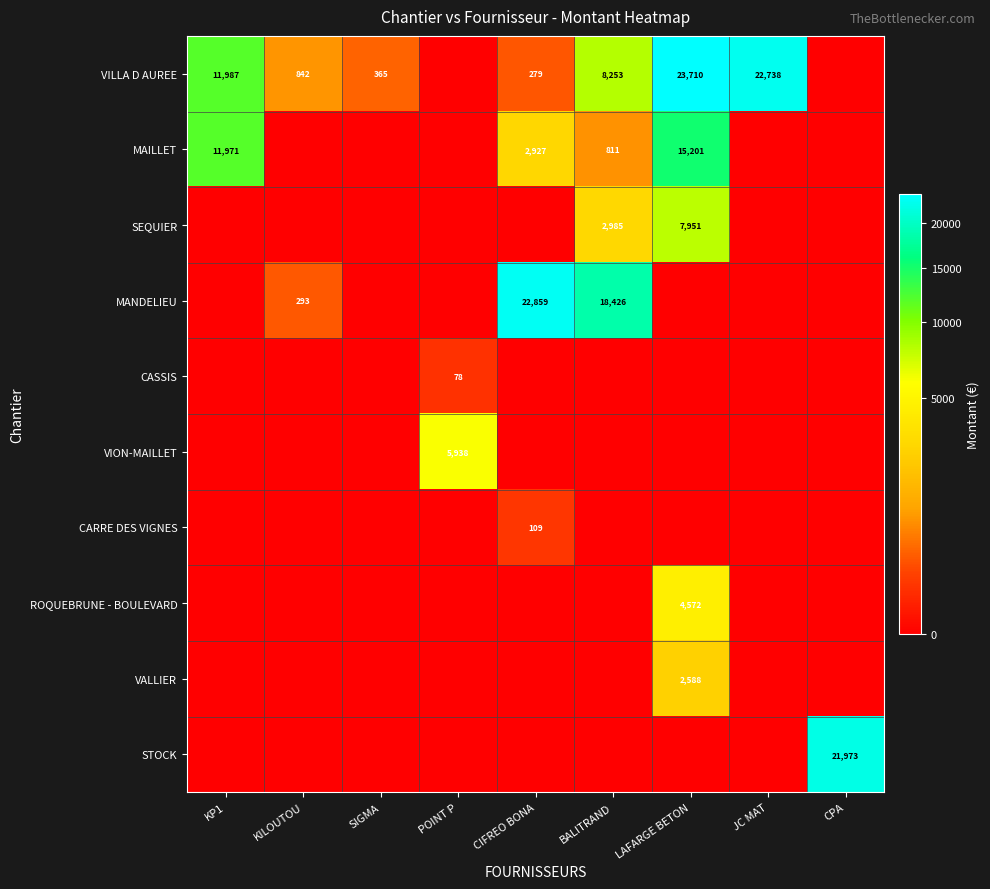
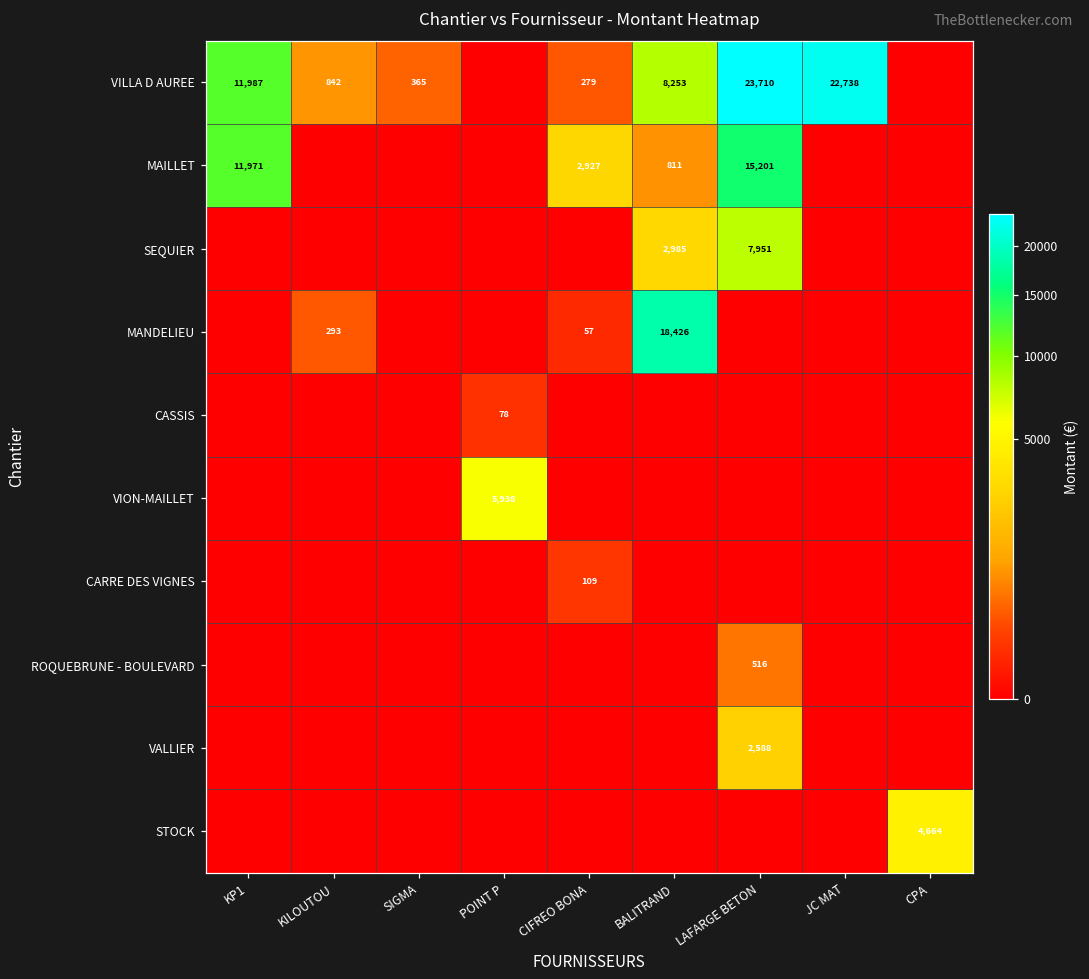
  {
    "VILLA D AUREE": {
      "KP1": "11,987",
      "KILOUTOU": "842",
      "SIGMA": "365",
      "CIFREO BONA": "279",
      "BALITRAND": "8,253",
      "LAFARGE BETON": "23,710",
      "JC MAT": "22,738"
    },
    "MAILLET": {
      "KP1": "11,971",
      "CIFREO BONA": "2,927",
      "BALITRAND": "811",
      "LAFARGE BETON": "15,201"
    },
    "SEQUIER": {
      "BALITRAND": "2,985",
      "LAFARGE BETON": "7,951"
    },
    "MANDELIEU": {
      "KILOUTOU": "293",
-     "CIFREO BONA": "22,859",
+     "CIFREO BONA": "57",
      "BALITRAND": "18,426"
    },
    "CASSIS": {
      "POINT P": "78"
    },
    "VION-MAILLET": {
      "POINT P": "5,938"
    },
    "CARRE DES VIGNES": {
      "CIFREO BONA": "109"
    },
    "ROQUEBRUNE - BOULEVARD": {
-     "LAFARGE BETON": "4,572"
+     "LAFARGE BETON": "516"
    },
    "VALLIER": {
      "LAFARGE BETON": "2,588"
    },
    "STOCK": {
-     "CPA": "21,973"
+     "CPA": "4,664"
    }
  }
